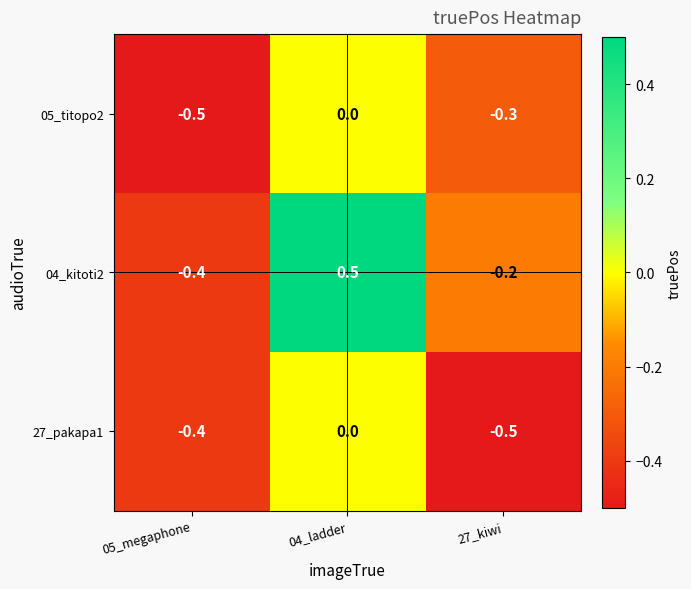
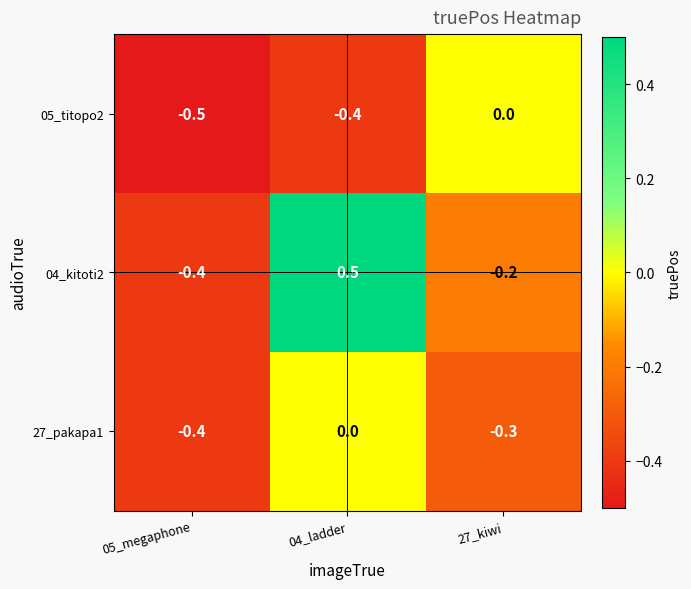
  {
    "05_titopo2": {
      "05_megaphone": -0.5,
-     "04_ladder": 0.0,
-     "27_kiwi": -0.3
+     "04_ladder": -0.4,
+     "27_kiwi": 0.0
    },
    "04_kitoti2": {
      "05_megaphone": -0.4,
      "04_ladder": 0.5,
      "27_kiwi": -0.2
    },
    "27_pakapa1": {
      "05_megaphone": -0.4,
      "04_ladder": 0.0,
-     "27_kiwi": -0.5
+     "27_kiwi": -0.3
    }
  }
